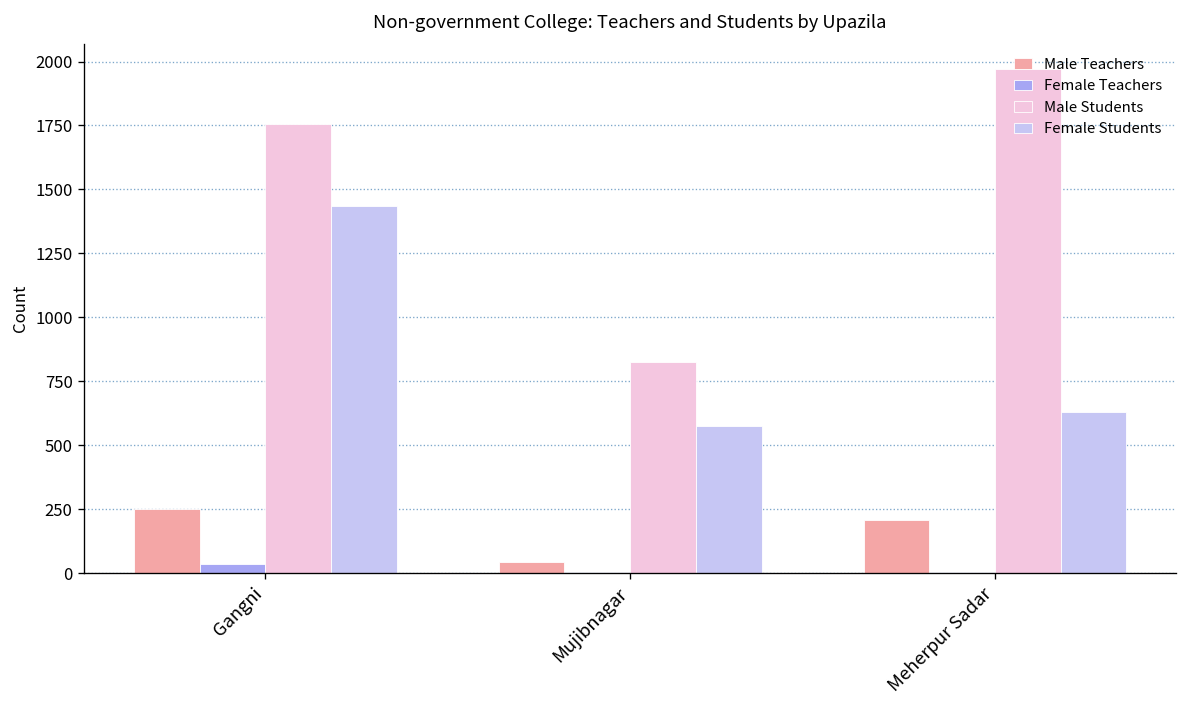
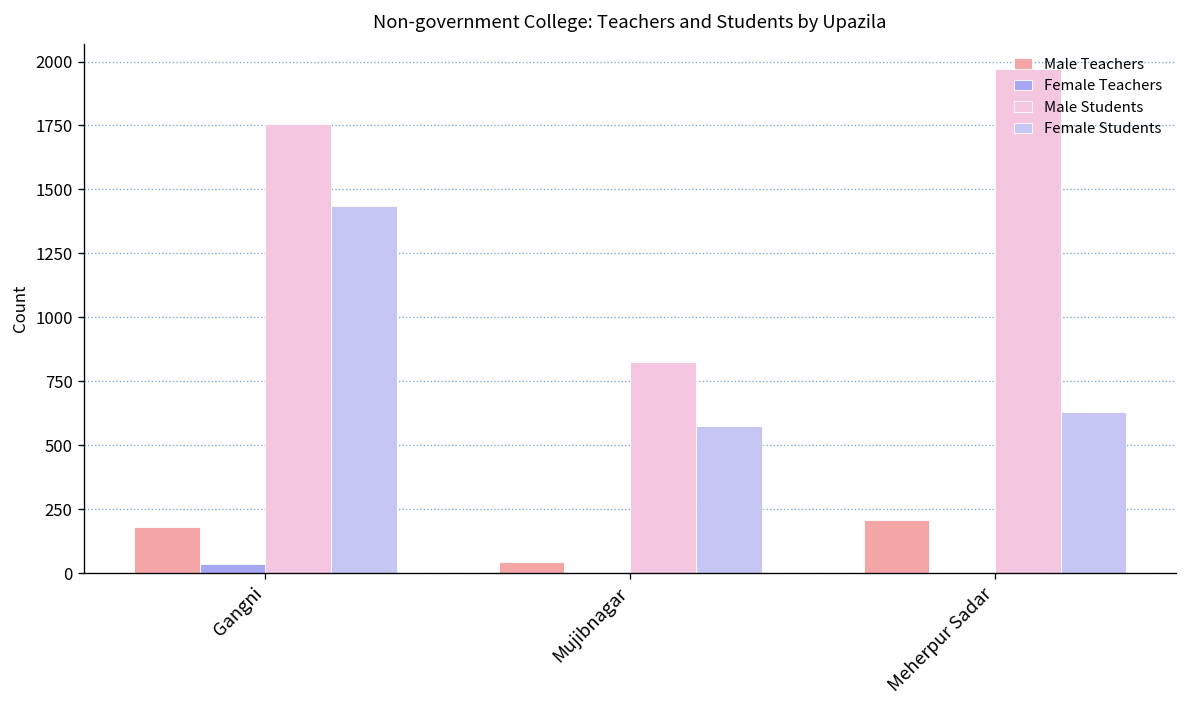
  {
    "Male Teachers": {
-     "Gangni": 250,
+     "Gangni": 180,
      "Mujibnagar": 40,
      "Meherpur Sadar": 210
    }
  }
